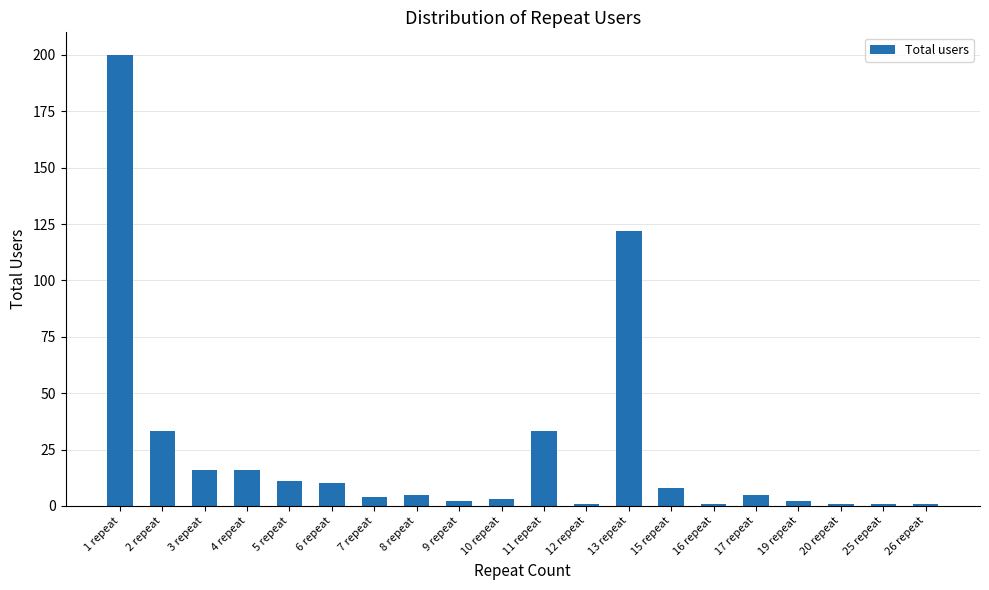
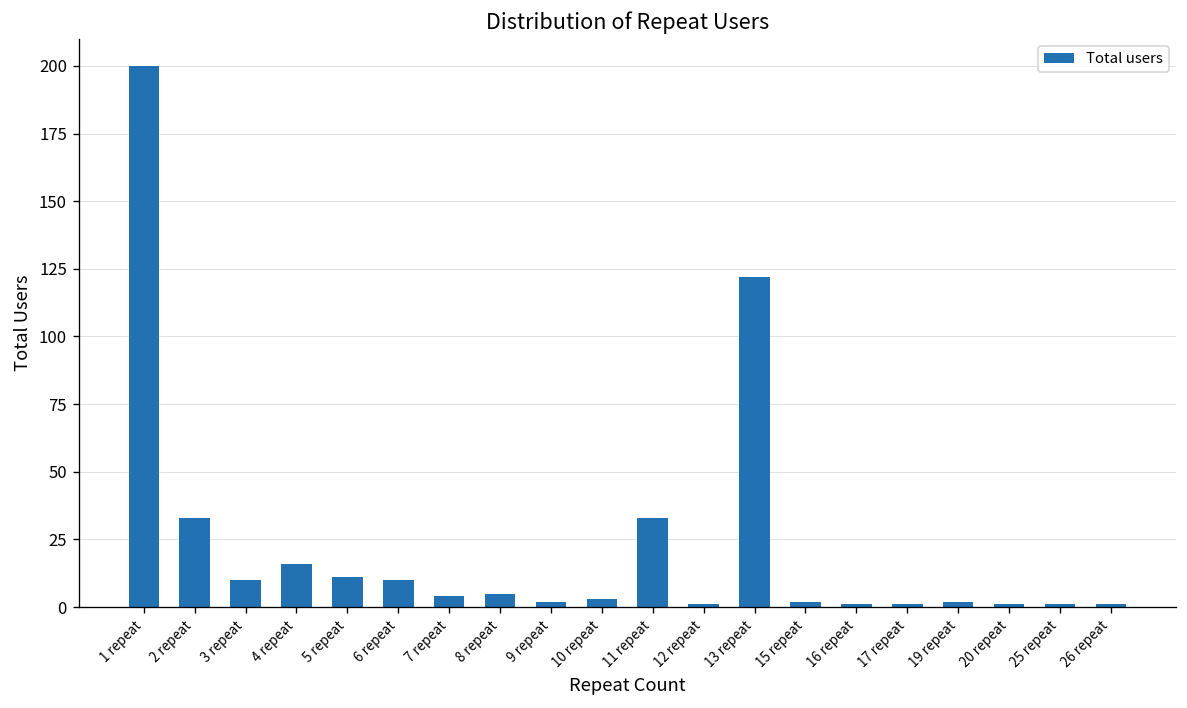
  {
    "1 repeat": 200,
    "2 repeat": 33,
-   "3 repeat": 16,
+   "3 repeat": 10,
    "4 repeat": 16,
    "5 repeat": 11,
    "6 repeat": 10,
    "7 repeat": 4,
    "8 repeat": 5,
    "9 repeat": 2,
    "10 repeat": 3,
    "11 repeat": 33,
    "13 repeat": 122,
-   "15 repeat": 8,
-   "17 repeat": 5,
+   "15 repeat": 2,
+   "17 repeat": 1,
    "19 repeat": 2
  }
